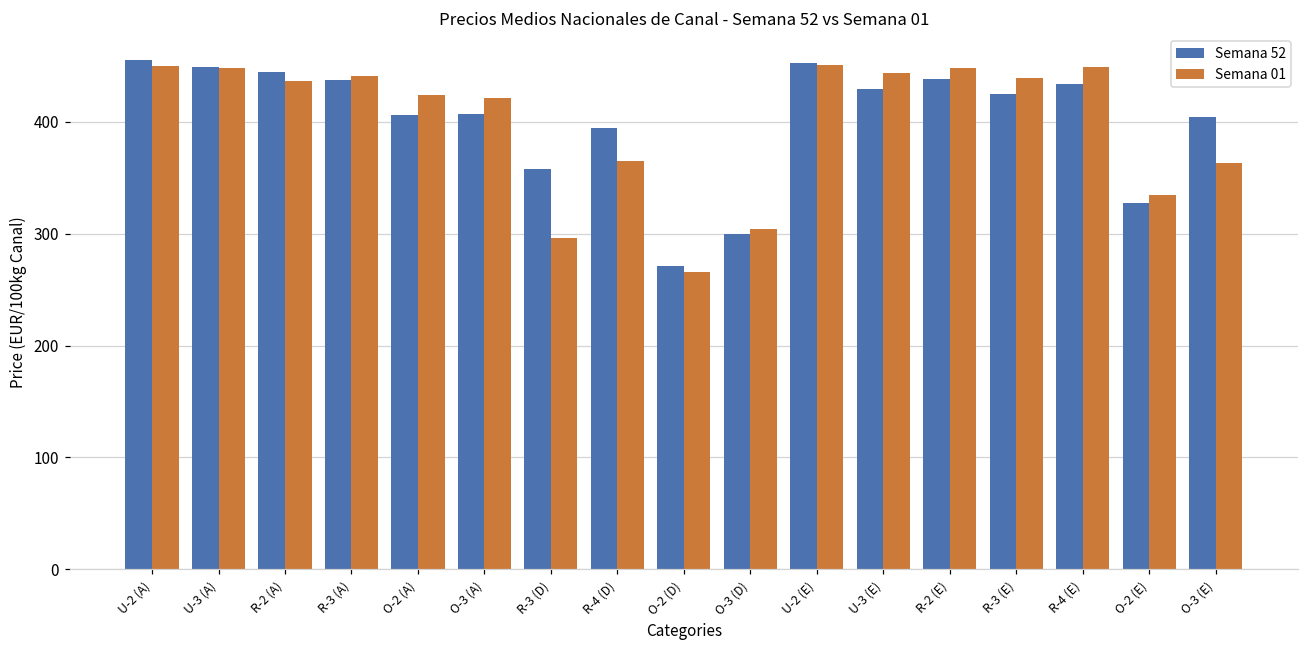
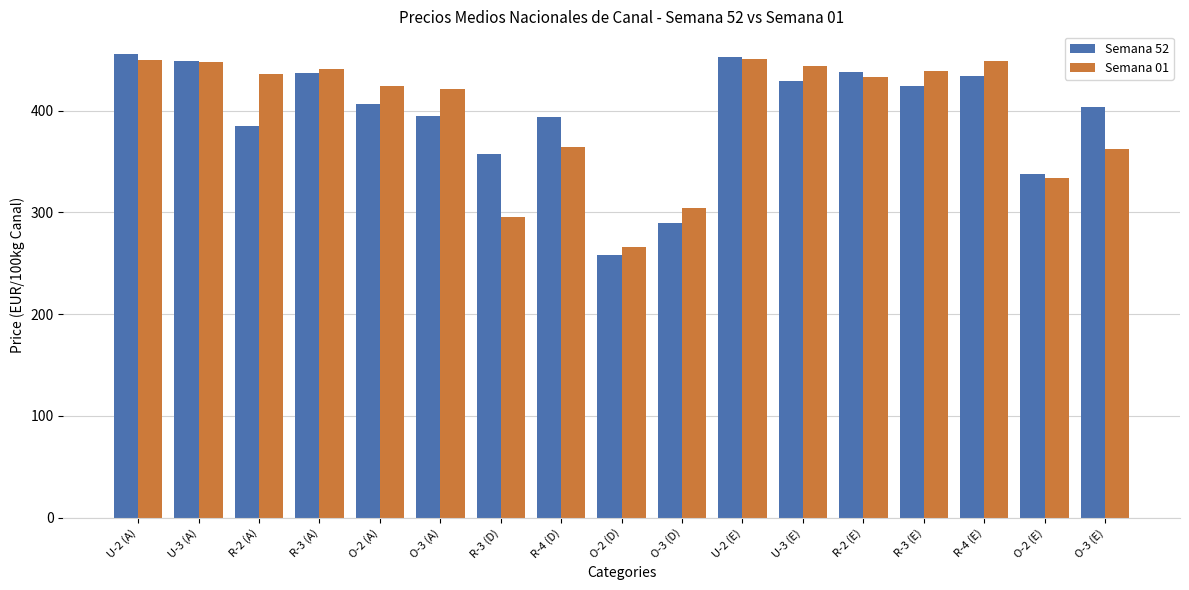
  {
    "Semana 52": {
      "U-2 (A)": 455,
      "U-3 (A)": 449,
-     "R-2 (A)": 445,
+     "R-2 (A)": 385,
      "R-3 (A)": 437,
      "O-2 (A)": 406,
-     "O-3 (A)": 407,
+     "O-3 (A)": 395,
      "R-3 (D)": 357,
      "R-4 (D)": 394,
-     "O-2 (D)": 271,
-     "O-3 (D)": 300,
+     "O-2 (D)": 259,
+     "O-3 (D)": 289,
      "U-2 (E)": 453,
      "U-3 (E)": 429,
      "R-2 (E)": 438,
      "R-3 (E)": 424,
      "R-4 (E)": 434,
-     "O-2 (E)": 328,
+     "O-2 (E)": 338,
      "O-3 (E)": 404
    },
    "Semana 01": {
      "U-2 (A)": 449,
      "U-3 (A)": 448,
      "R-2 (A)": 436,
      "R-3 (A)": 441,
      "O-2 (A)": 424,
      "O-3 (A)": 421,
      "R-3 (D)": 296,
      "R-4 (D)": 365,
      "O-2 (D)": 266,
      "O-3 (D)": 305,
      "U-2 (E)": 451,
      "U-3 (E)": 444,
-     "R-2 (E)": 448,
+     "R-2 (E)": 433,
      "R-3 (E)": 439,
      "R-4 (E)": 449,
      "O-2 (E)": 334,
      "O-3 (E)": 363
    }
  }
